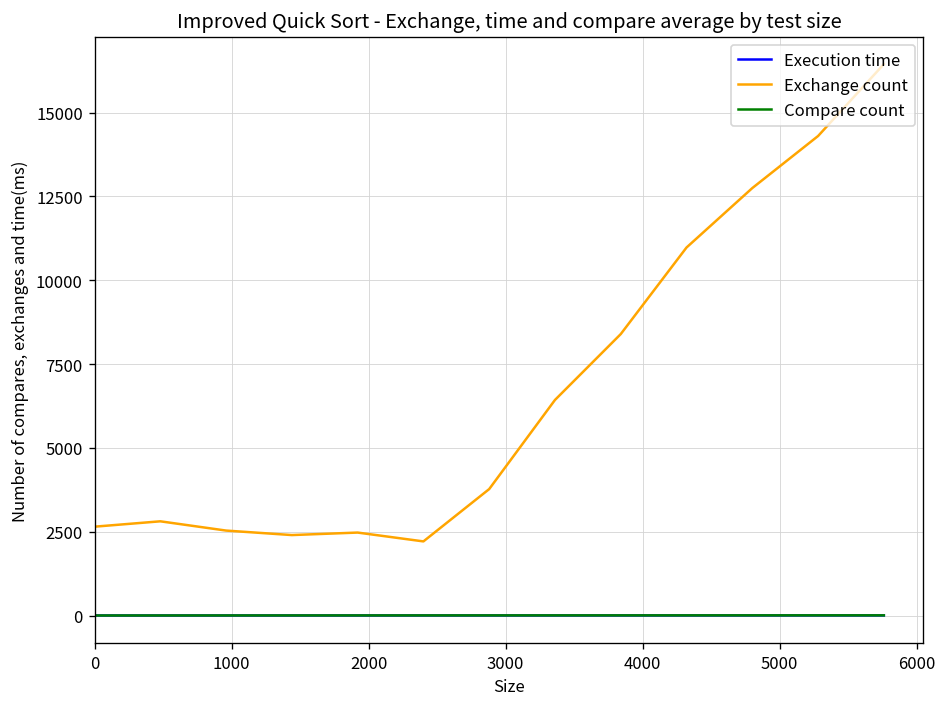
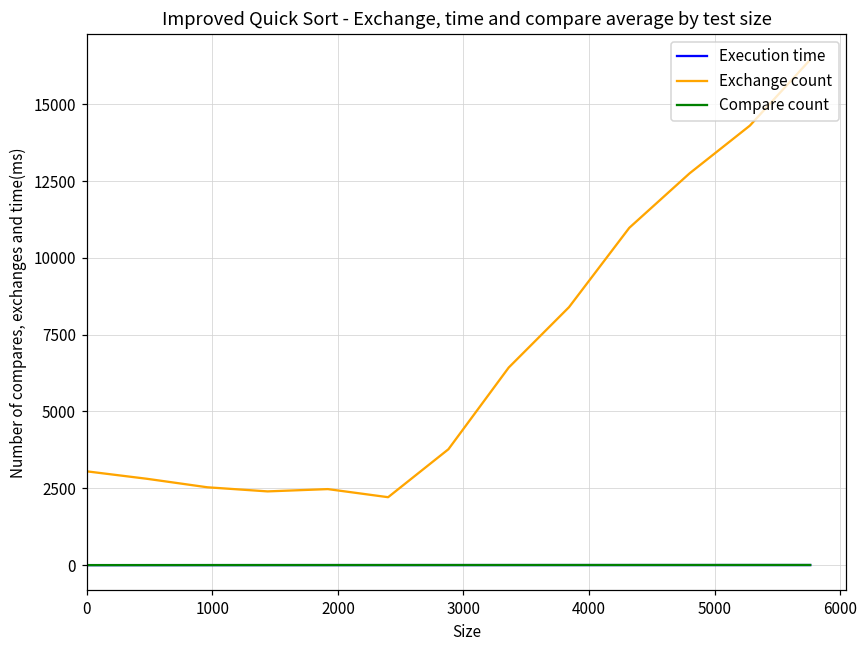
  {
    "Compare count": {
      "0": 0
    },
    "Exchange count": {
-     "0": 2600
+     "0": 3100
    }
  }
